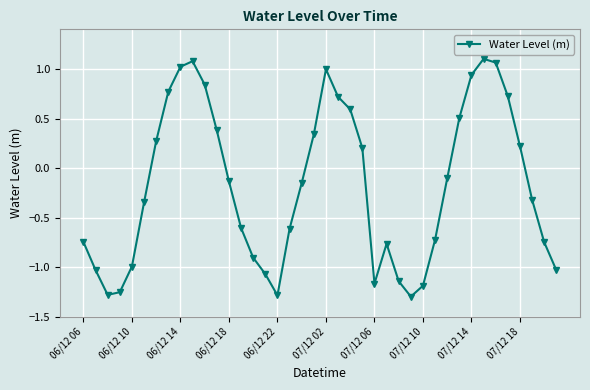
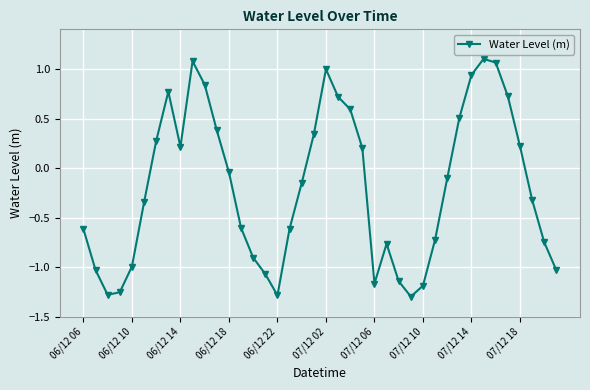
  {
-   "06/12 06": -0.7,
+   "06/12 06": -0.6,
    "06/12 10": -1.0,
-   "06/12 14": 1.0,
-   "06/12 18": -0.1,
+   "06/12 14": 0.2,
+   "06/12 18": 0.0,
    "06/12 22": -1.3,
    "07/12 02": 1.0,
    "07/12 06": -1.2,
    "07/12 10": -1.2,
    "07/12 14": 0.9,
    "07/12 18": 0.2
  }
